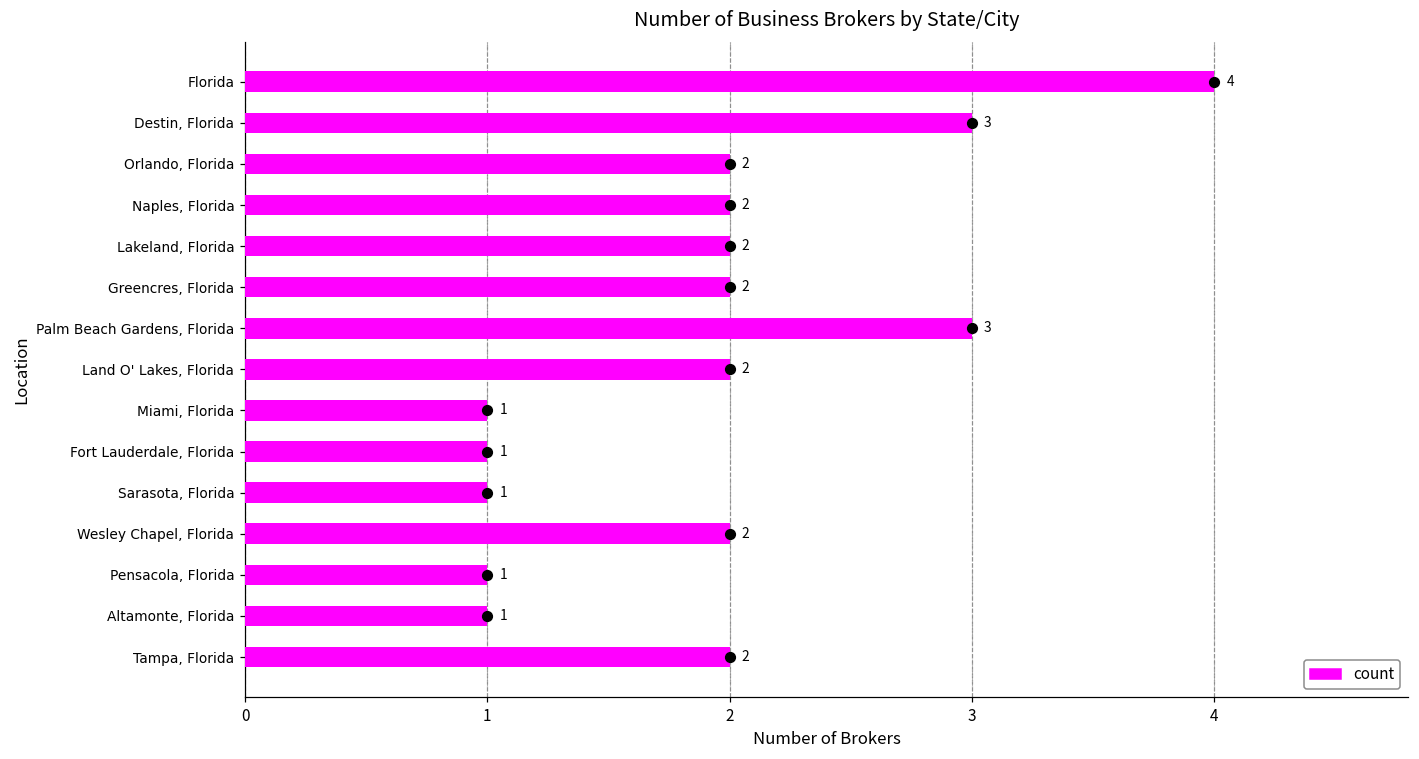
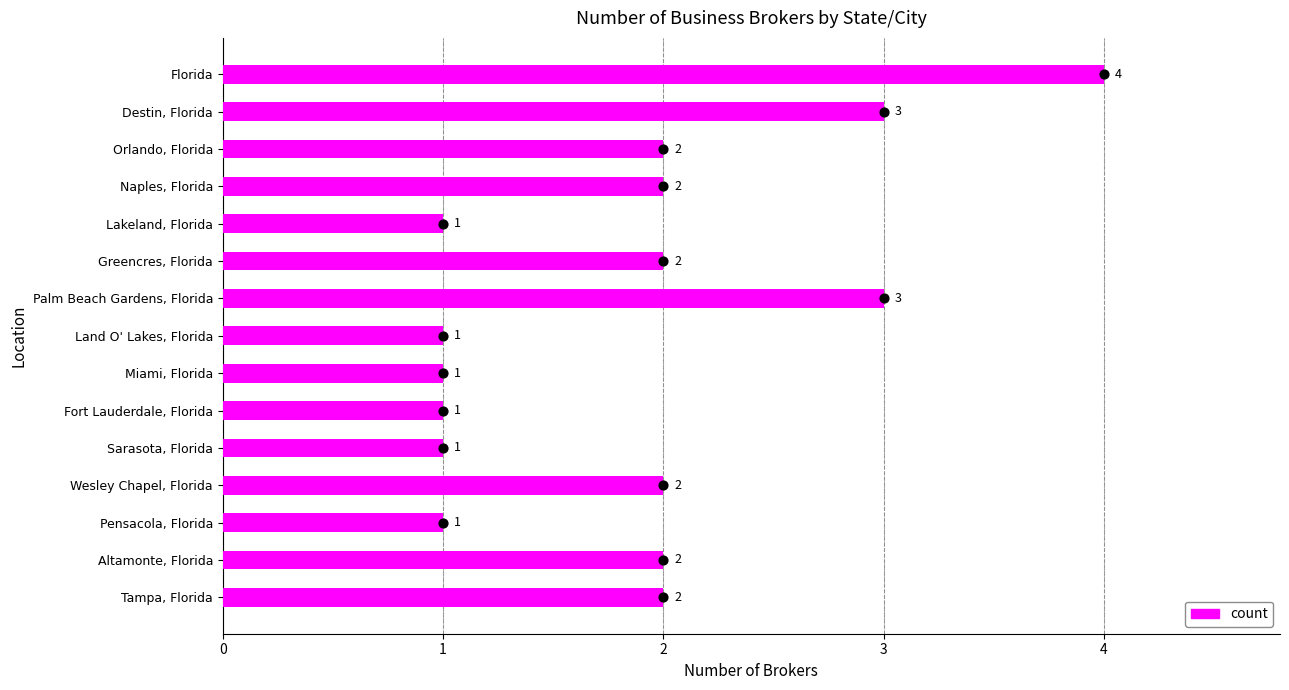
  {
    "count": {
      "Florida": 4,
      "Destin, Florida": 3,
      "Orlando, Florida": 2,
      "Naples, Florida": 2,
-     "Lakeland, Florida": 2,
+     "Lakeland, Florida": 1,
      "Greencres, Florida": 2,
      "Palm Beach Gardens, Florida": 3,
-     "Land O' Lakes, Florida": 2,
+     "Land O' Lakes, Florida": 1,
      "Miami, Florida": 1,
      "Fort Lauderdale, Florida": 1,
      "Sarasota, Florida": 1,
      "Wesley Chapel, Florida": 2,
      "Pensacola, Florida": 1,
-     "Altamonte, Florida": 1,
+     "Altamonte, Florida": 2,
      "Tampa, Florida": 2
    }
  }
